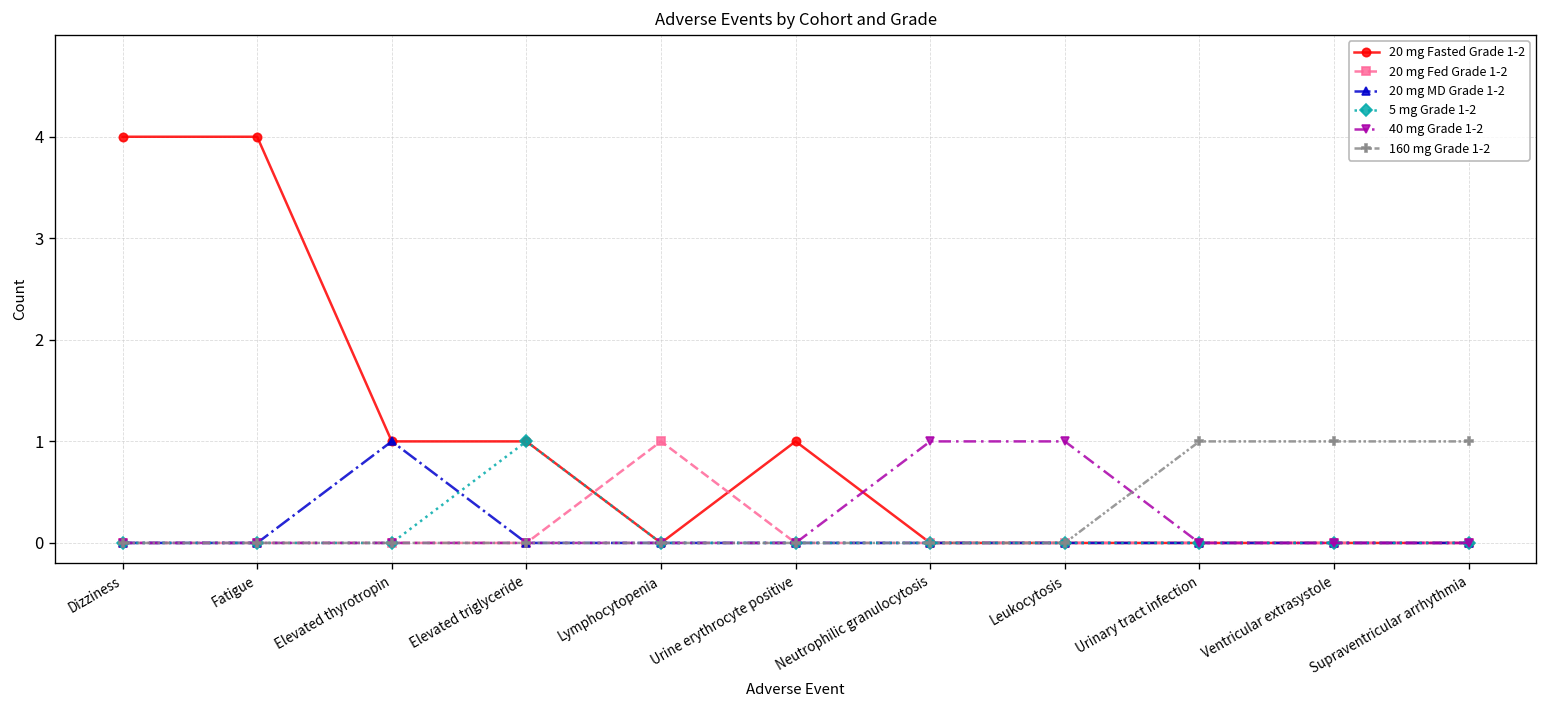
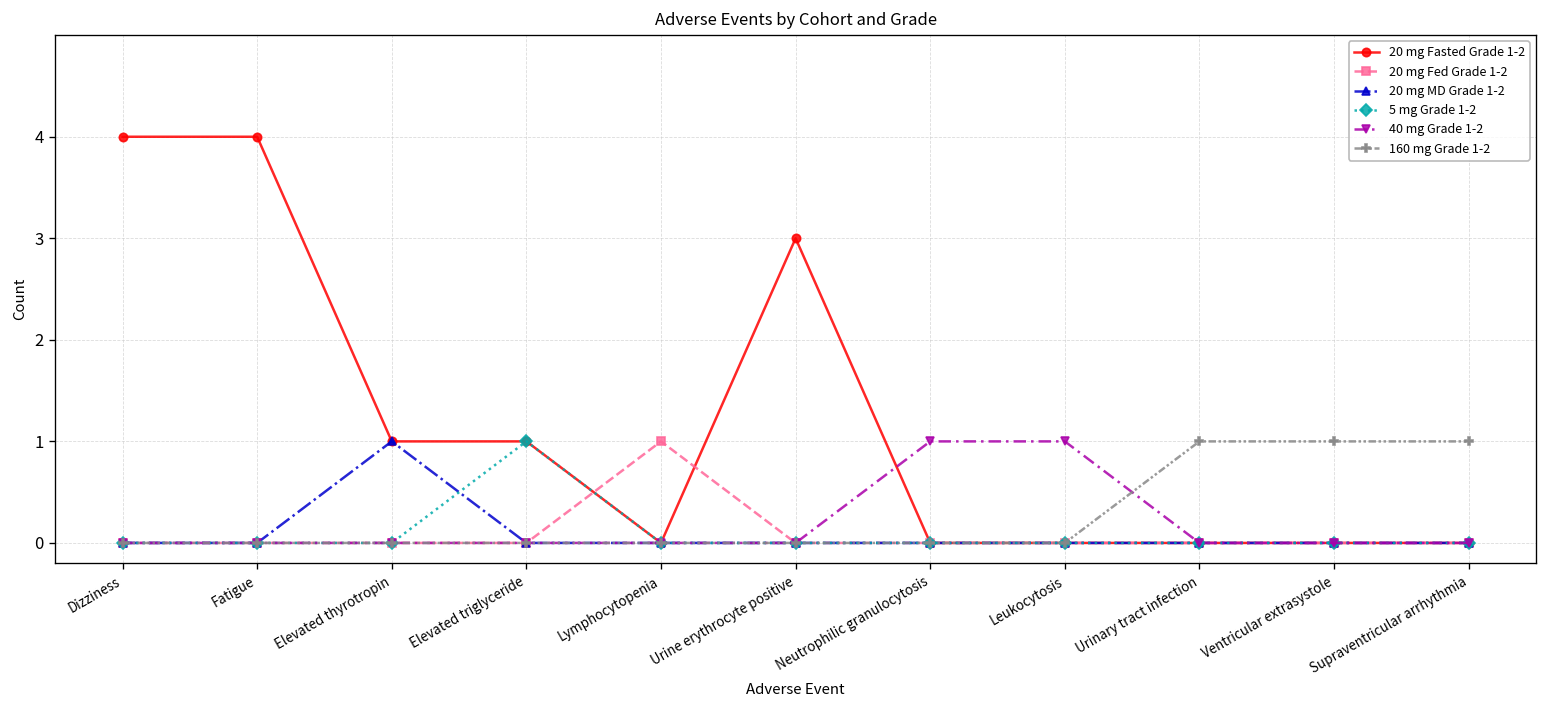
  {
    "20 mg Fasted Grade 1-2": {
      "Dizziness": 4,
      "Fatigue": 4,
-     "Urine erythrocyte positive": 1
+     "Urine erythrocyte positive": 3
    },
    "20 mg Fed Grade 1-2": {
      "Lymphocytopenia": 1
    },
    "40 mg Grade 1-2": {
      "Neutrophilic granulocytosis": 1,
      "Leukocytosis": 1
    },
    "160 mg Grade 1-2": {
      "Urinary tract infection": 1,
      "Ventricular extrasystole": 1,
      "Supraventricular arrhythmia": 1
    }
  }
